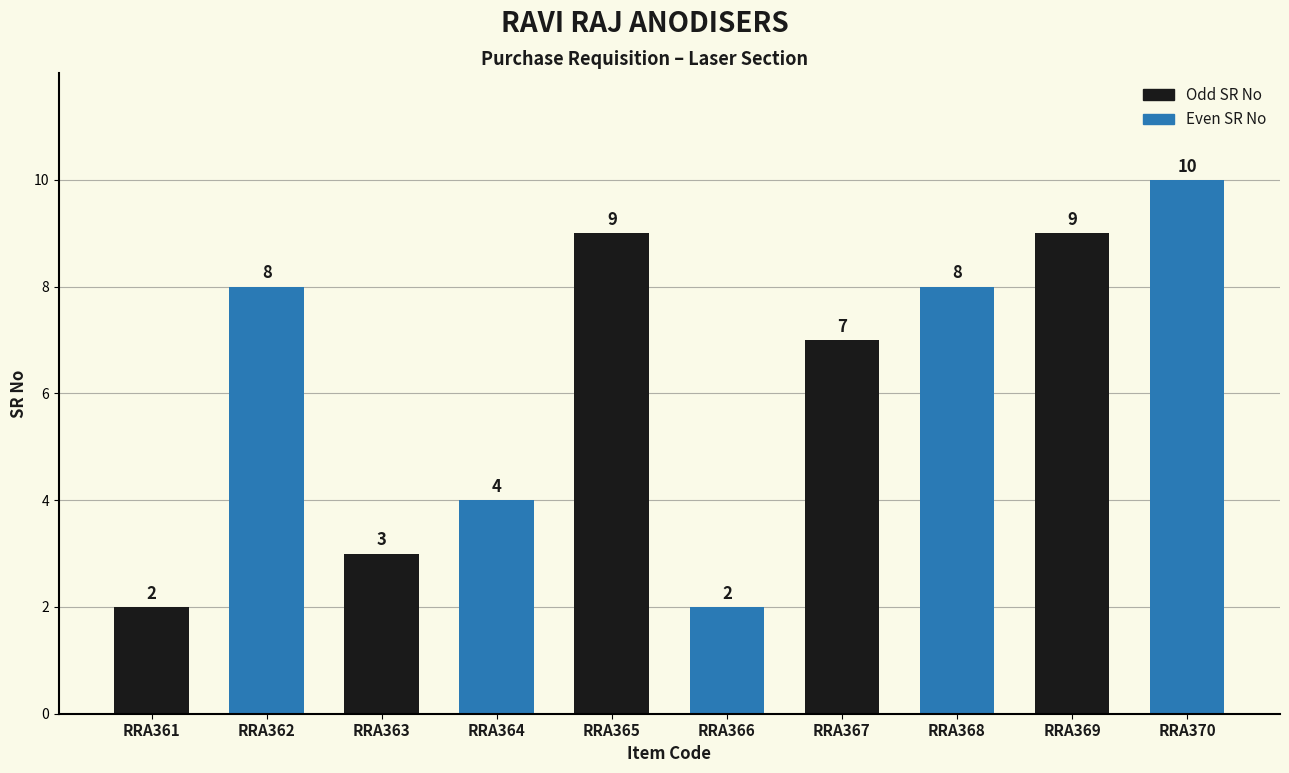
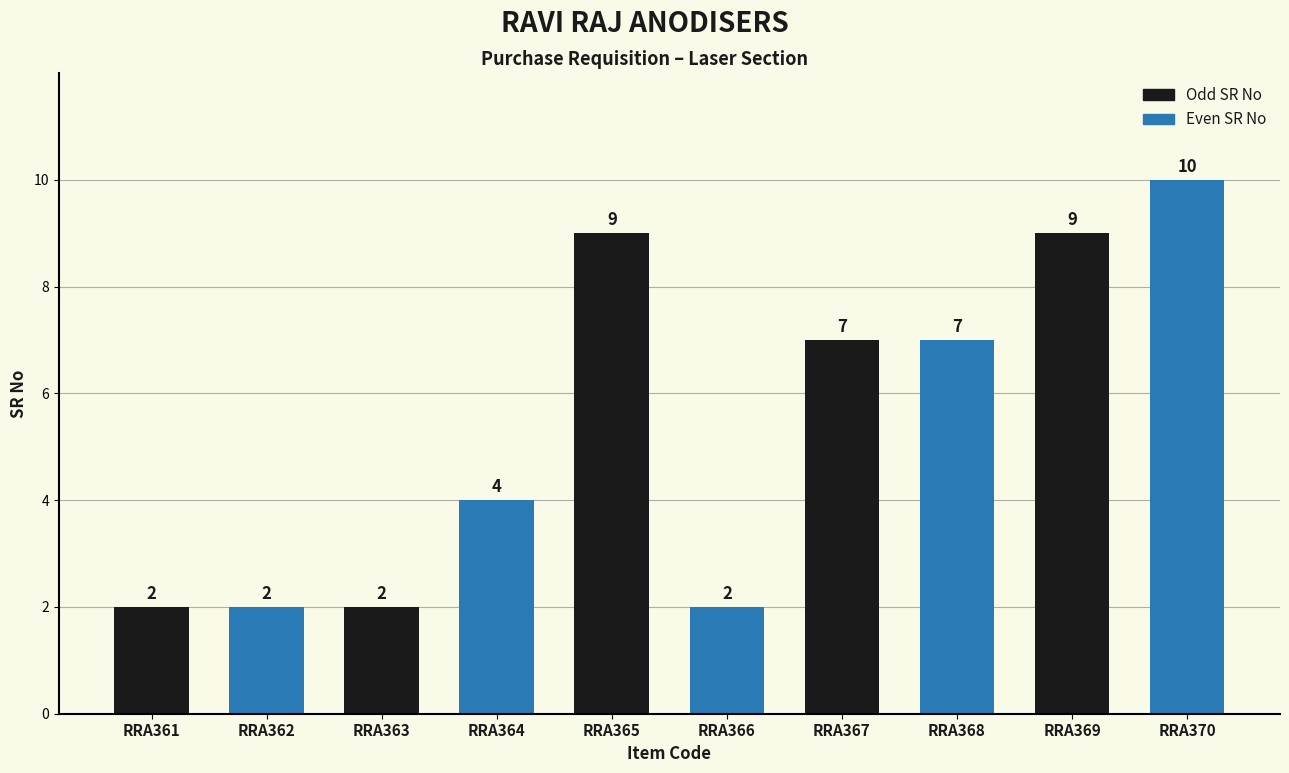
  {
    "RRA361": 2,
-   "RRA362": 8,
-   "RRA363": 3,
+   "RRA362": 2,
+   "RRA363": 2,
    "RRA364": 4,
    "RRA365": 9,
    "RRA366": 2,
    "RRA367": 7,
-   "RRA368": 8,
+   "RRA368": 7,
    "RRA369": 9,
    "RRA370": 10
  }
